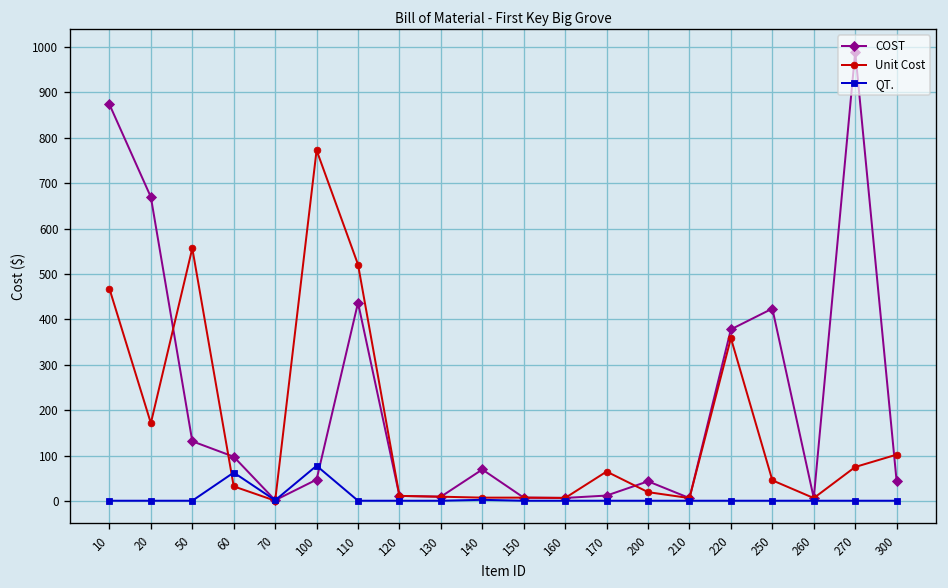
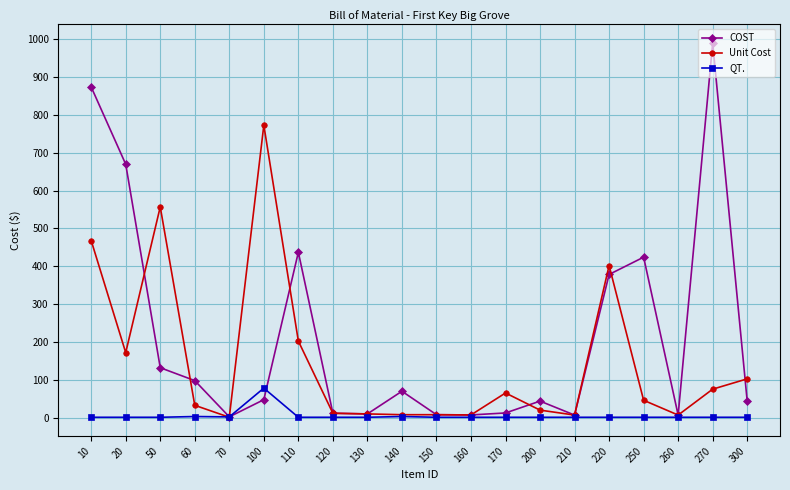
  {
    "COST": {
      "10": 870,
      "20": 670,
      "50": 130,
      "60": 100,
      "100": 50,
      "110": 440,
      "140": 70,
      "170": 10,
      "200": 40,
      "220": 380,
      "250": 420,
      "300": 40
    },
    "Unit Cost": {
      "10": 470,
      "20": 170,
      "50": 560,
      "60": 30,
      "100": 770,
-     "110": 520,
+     "110": 200,
      "170": 70,
      "200": 20,
-     "220": 360,
+     "220": 400,
      "250": 50,
      "270": 80,
      "300": 100
    },
    "QT.": {
      "10": 0,
      "20": 0,
      "50": 0,
-     "60": 60,
+     "60": 0,
      "100": 80,
      "110": 0,
      "120": 0,
      "130": 0,
      "150": 0,
      "170": 0,
      "200": 0,
      "220": 0,
      "250": 0,
      "270": 0,
      "300": 0
    }
  }
